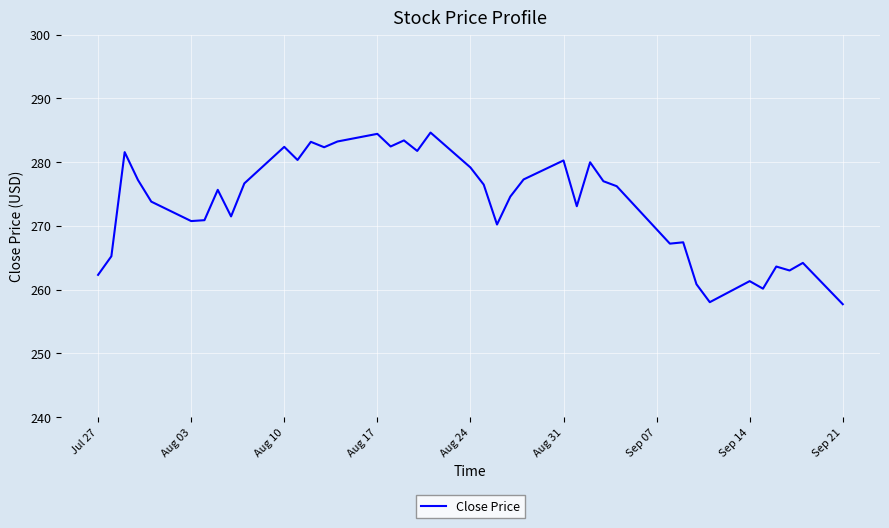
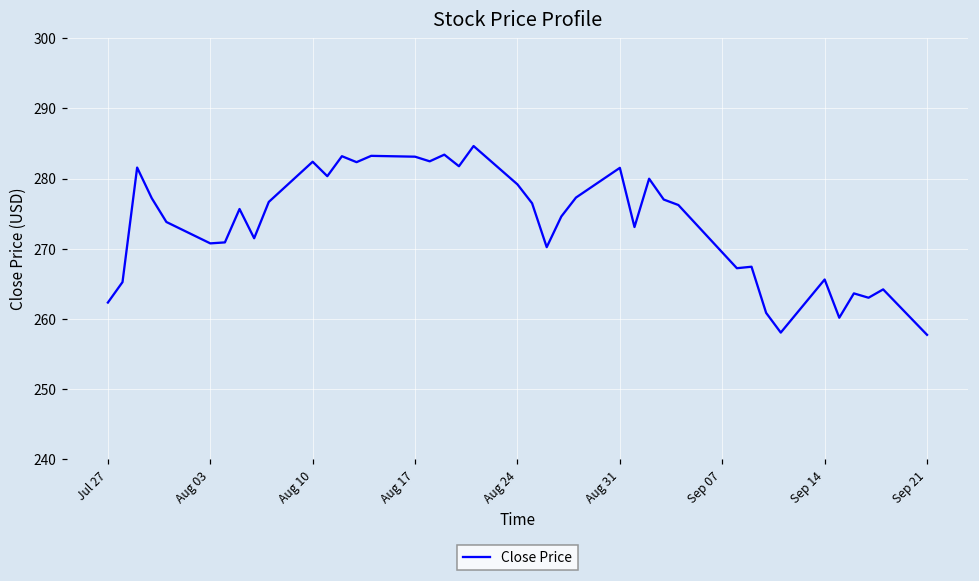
  {
    "Jul 27": 262,
    "Aug 03": 271,
    "Aug 10": 282,
-   "Aug 17": 284,
+   "Aug 17": 283,
    "Aug 24": 279,
-   "Aug 31": 280,
-   "Sep 14": 261,
+   "Aug 31": 282,
+   "Sep 14": 266,
    "Sep 21": 258
  }
